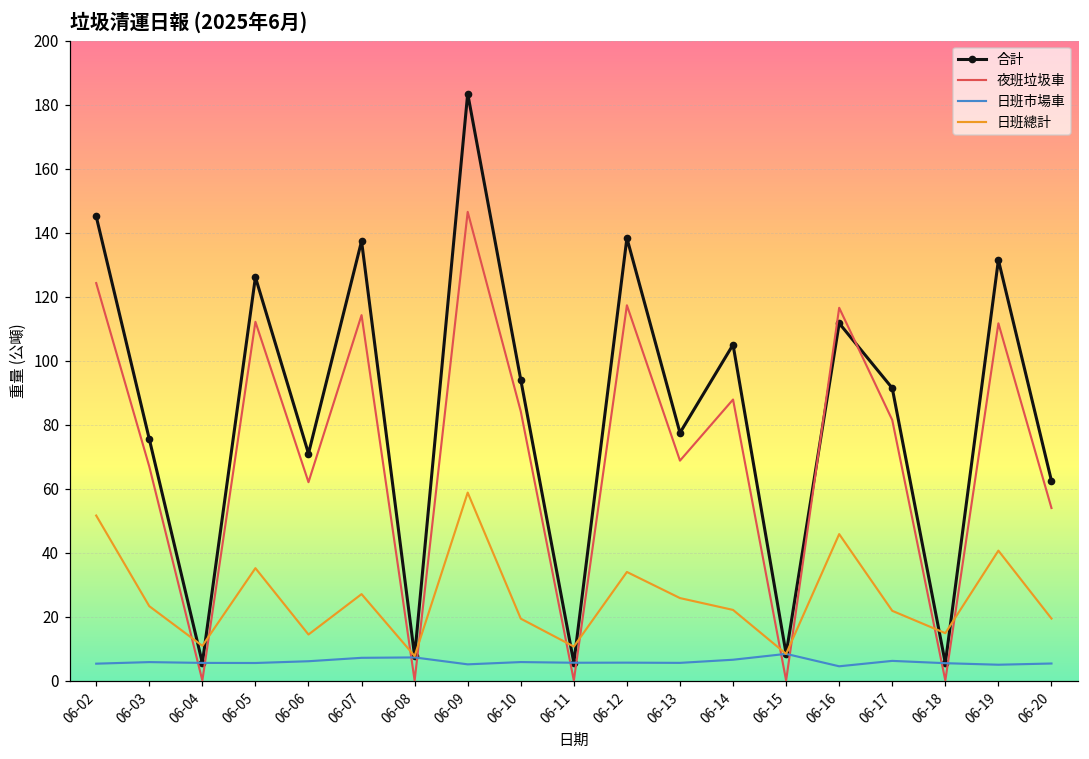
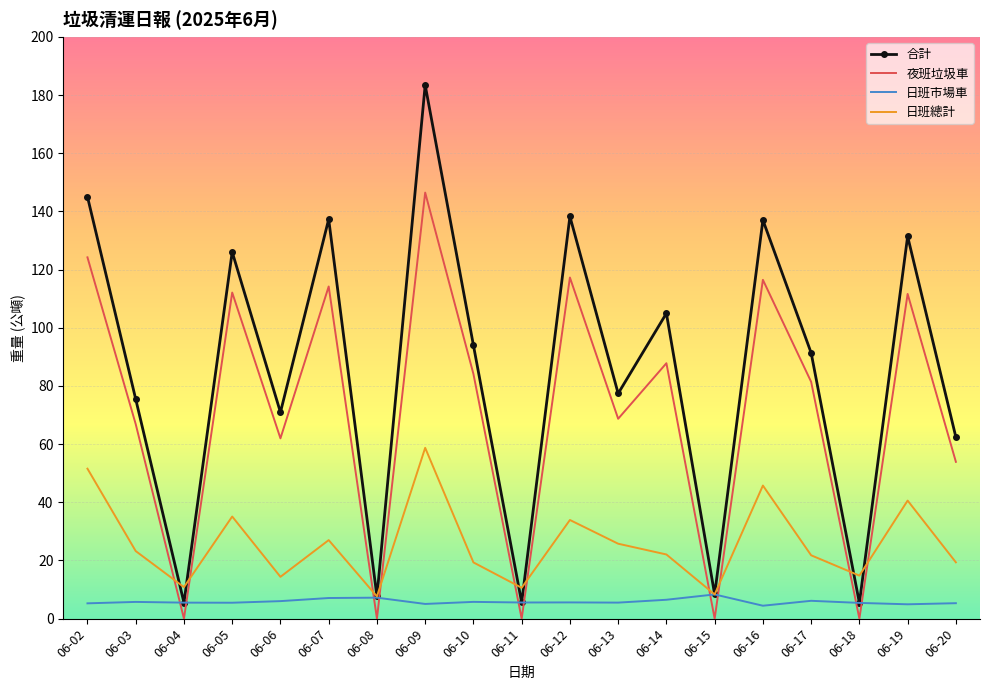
  {
    "合計": {
      "06-02": 145,
      "06-03": 75,
      "06-05": 126,
      "06-06": 71,
      "06-07": 137,
      "06-09": 183,
      "06-10": 94,
      "06-12": 138,
      "06-13": 77,
      "06-14": 105,
-     "06-16": 112,
+     "06-16": 137,
      "06-17": 91,
      "06-19": 131,
      "06-20": 62
    },
    "夜班垃圾車": {
      "06-02": 124,
      "06-03": 67,
      "06-04": 0,
      "06-05": 112,
      "06-06": 62,
      "06-07": 114,
      "06-08": 0,
      "06-09": 146,
      "06-10": 84,
      "06-11": 0,
      "06-12": 117,
      "06-13": 69,
      "06-14": 88,
      "06-15": 0,
      "06-16": 116,
      "06-17": 81,
      "06-18": 0,
      "06-19": 112,
      "06-20": 54
    },
    "日班市場車": {
      "06-02": 5,
      "06-03": 6,
      "06-05": 5,
      "06-06": 6,
      "06-07": 7,
      "06-09": 5,
      "06-10": 6,
      "06-12": 6,
      "06-13": 6,
      "06-14": 6,
      "06-16": 4,
      "06-17": 6,
      "06-19": 5,
      "06-20": 5
    },
    "日班總計": {
      "06-02": 52,
      "06-03": 23,
      "06-04": 11,
      "06-05": 35,
      "06-06": 14,
      "06-07": 27,
      "06-09": 59,
      "06-10": 19,
      "06-11": 11,
      "06-12": 34,
      "06-13": 26,
      "06-14": 22,
      "06-16": 46,
      "06-17": 22,
      "06-18": 15,
      "06-19": 41,
      "06-20": 19
    }
  }
